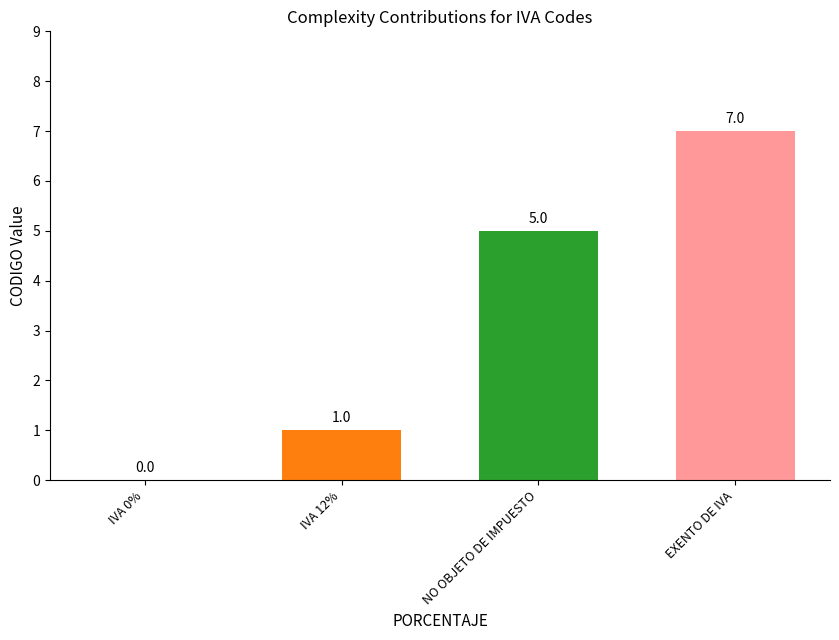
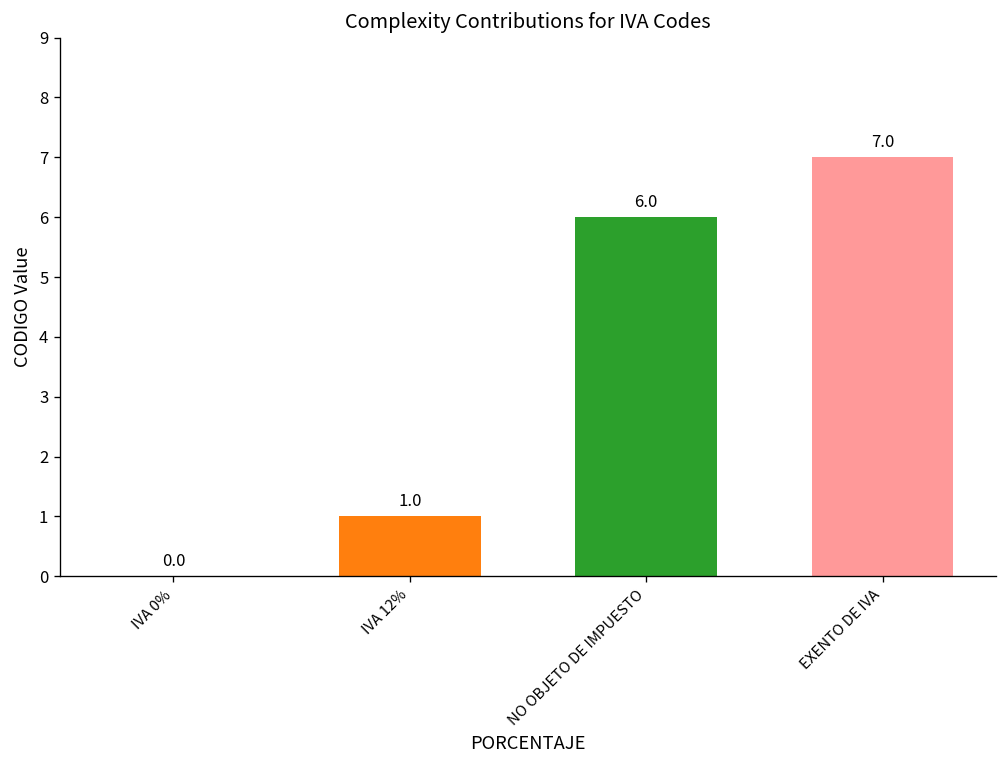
  {
    "IVA 0%": 0.0,
    "IVA 12%": 1.0,
-   "NO OBJETO DE IMPUESTO": 5.0,
+   "NO OBJETO DE IMPUESTO": 6.0,
    "EXENTO DE IVA": 7.0
  }
